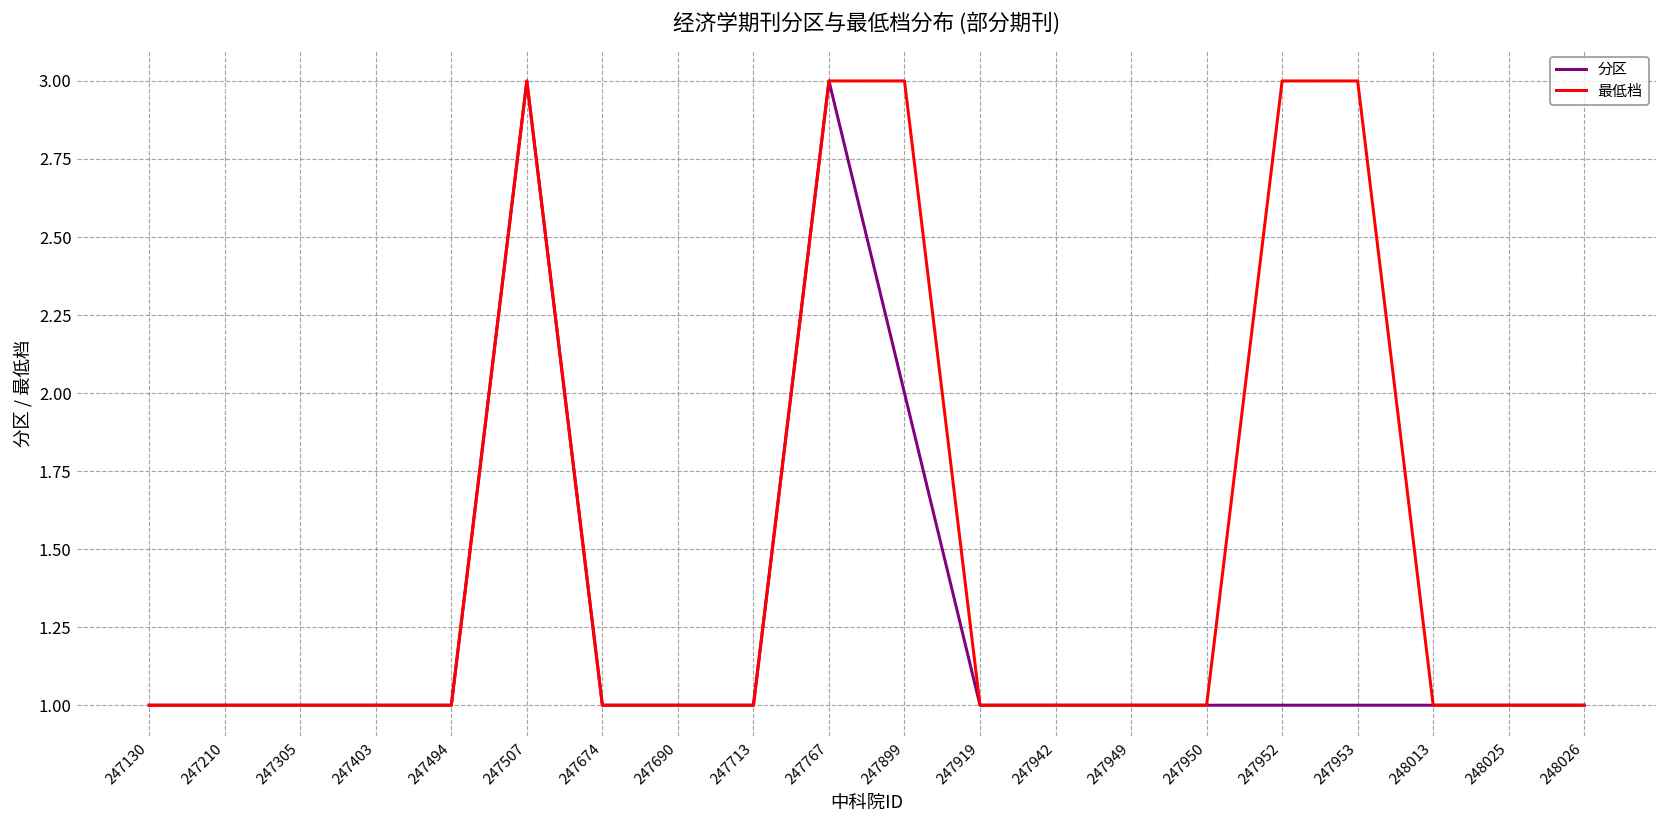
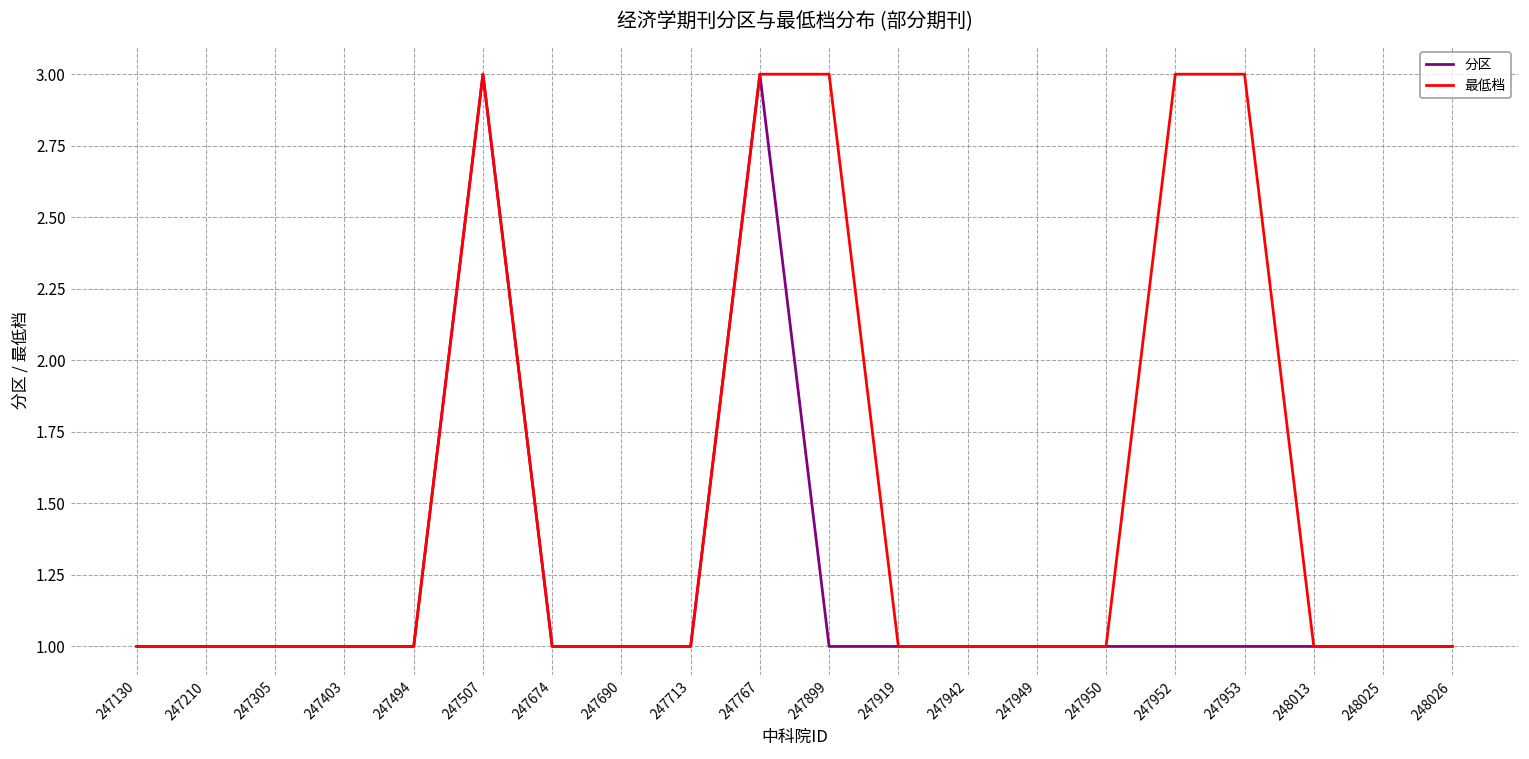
  {
    "分区": {
-     "247899": 2,
+     "247899": 1,
      "247952": 1,
      "247953": 1
    },
    "最低档": {
      "247899": 3,
      "247952": 3,
      "247953": 3
    }
  }
